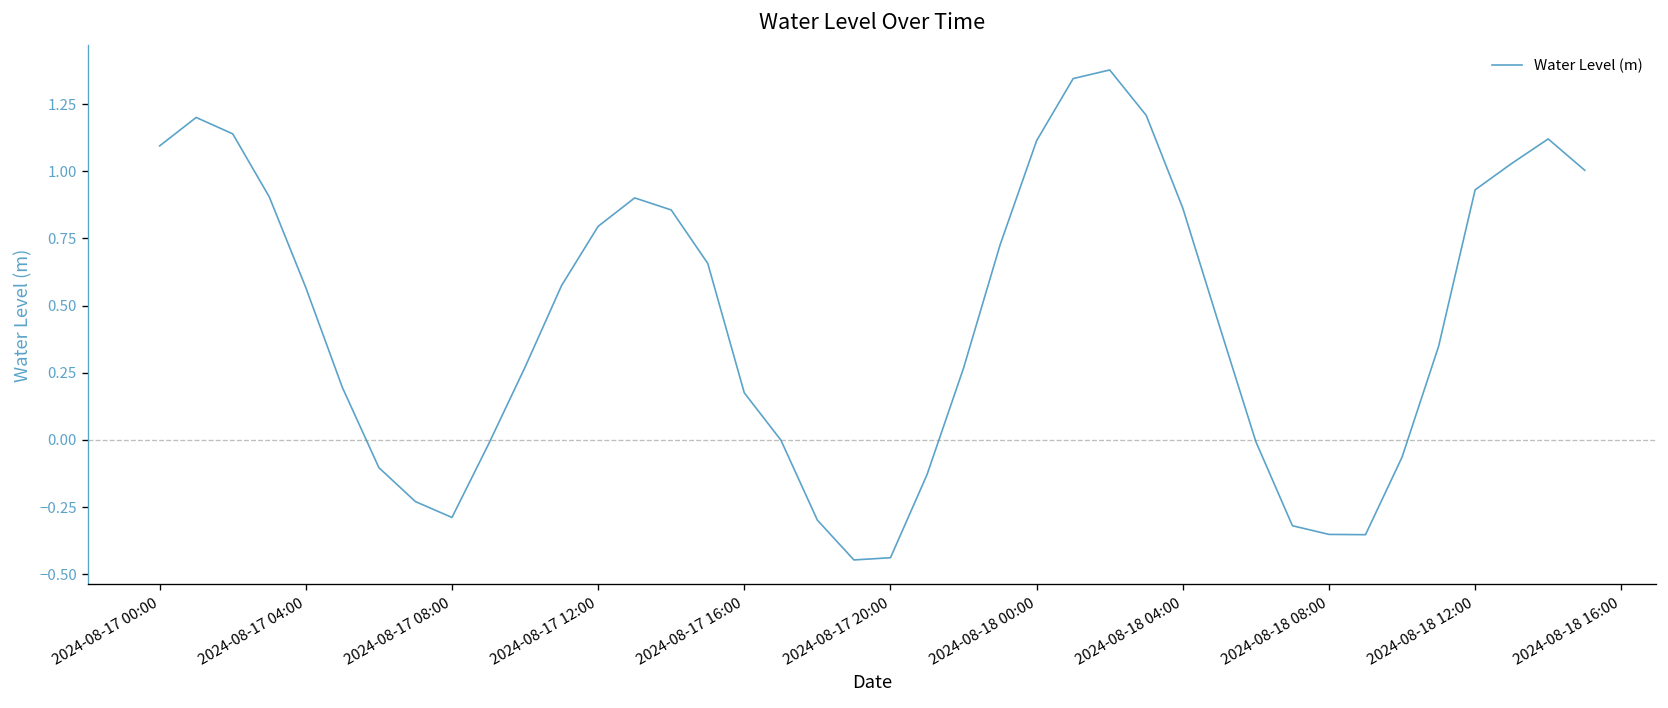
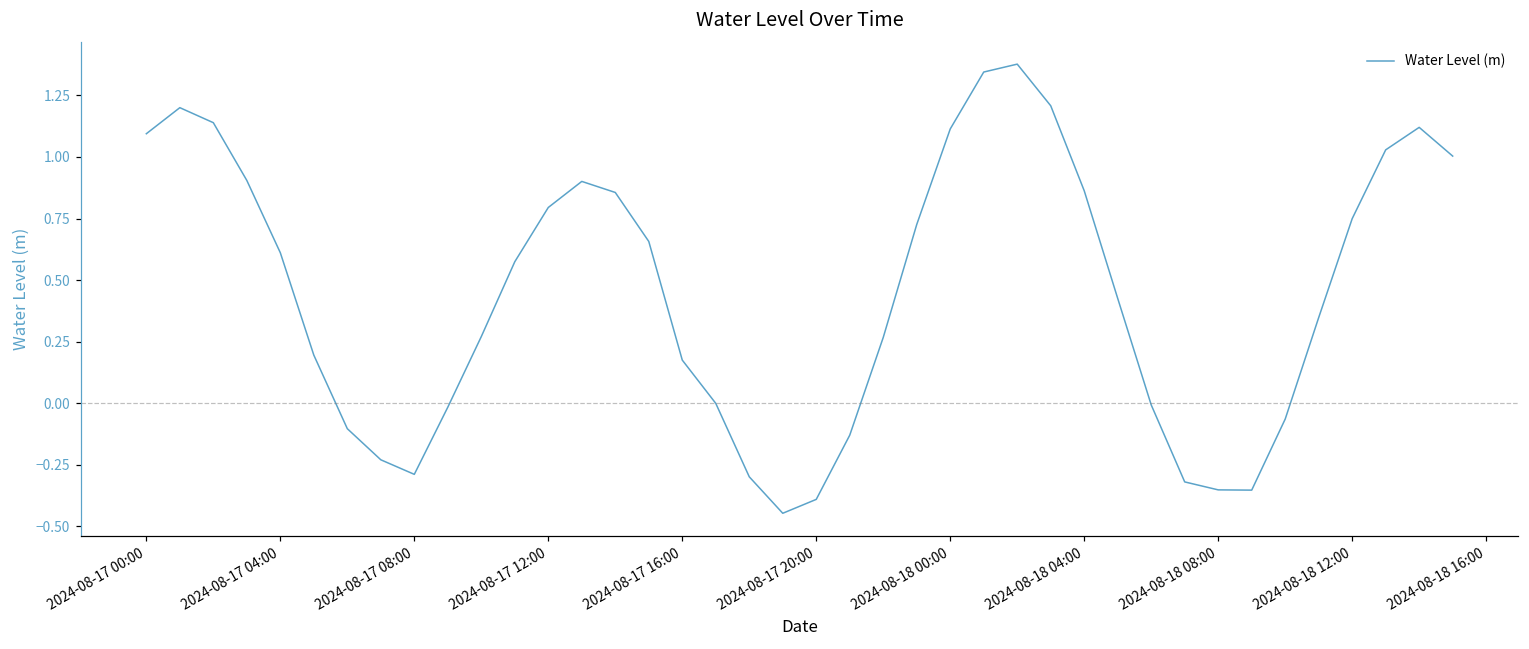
  {
    "2024-08-17 00:00": 1.09,
-   "2024-08-17 04:00": 0.57,
+   "2024-08-17 04:00": 0.61,
    "2024-08-17 08:00": -0.29,
    "2024-08-17 12:00": 0.79,
    "2024-08-17 16:00": 0.18,
-   "2024-08-17 20:00": -0.44,
+   "2024-08-17 20:00": -0.39,
    "2024-08-18 00:00": 1.11,
    "2024-08-18 04:00": 0.86,
    "2024-08-18 08:00": -0.35,
-   "2024-08-18 12:00": 0.93
+   "2024-08-18 12:00": 0.75
  }
